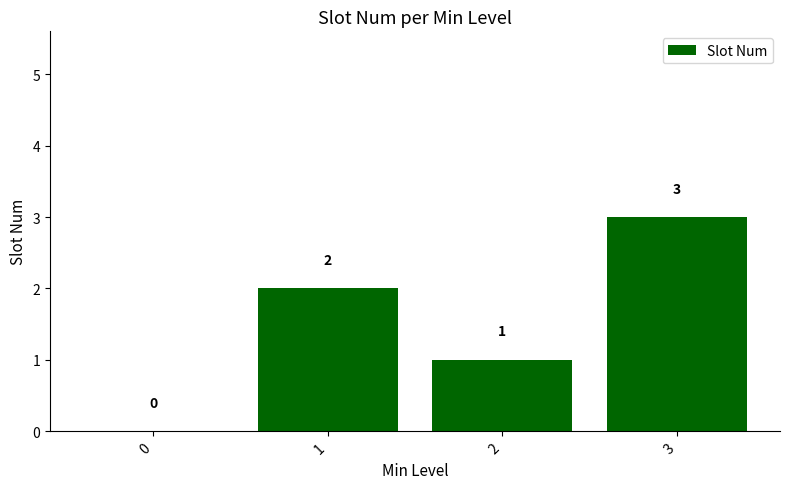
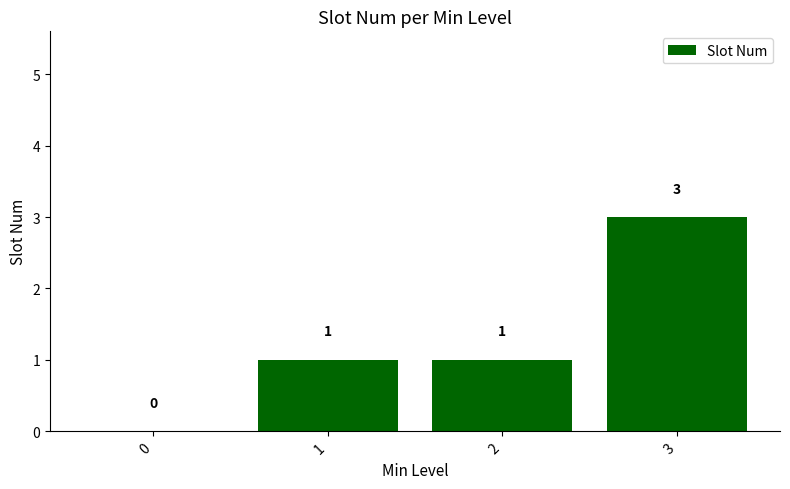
  {
    "0": 0,
-   "1": 2,
+   "1": 1,
    "2": 1,
    "3": 3
  }
